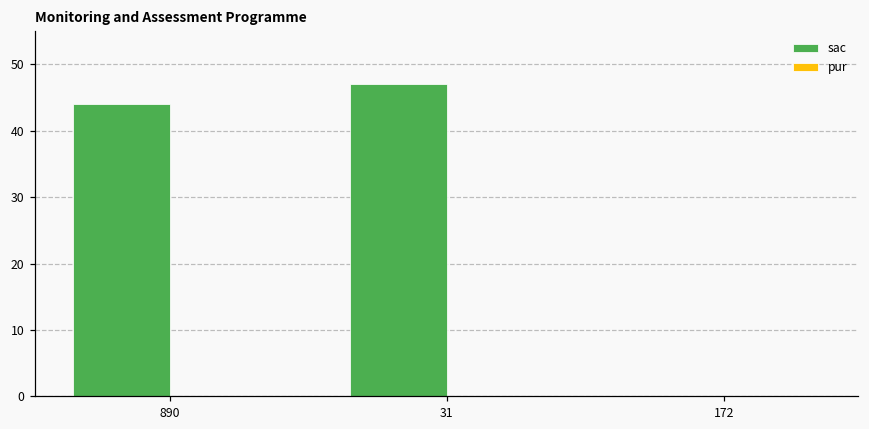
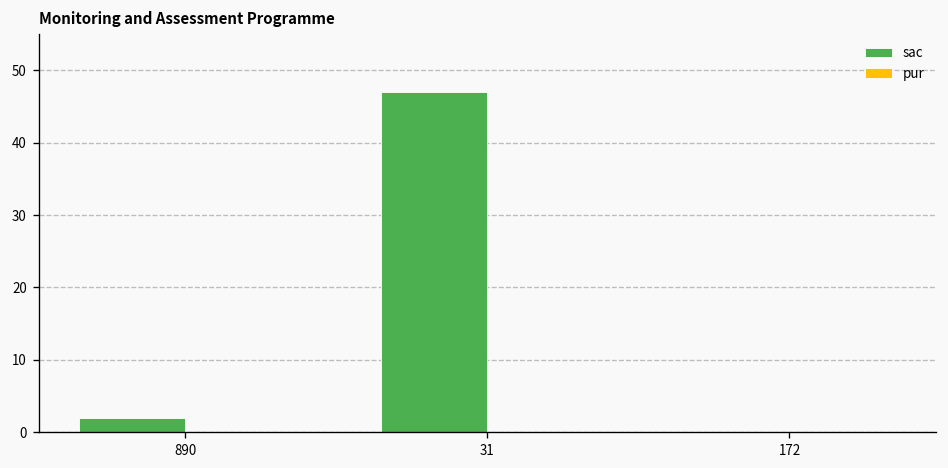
  {
    "sac": {
-     "890": 44,
+     "890": 2,
      "31": 47,
      "172": 0
    },
    "pur": {
      "890": 0,
      "31": 0,
      "172": 0
    }
  }
